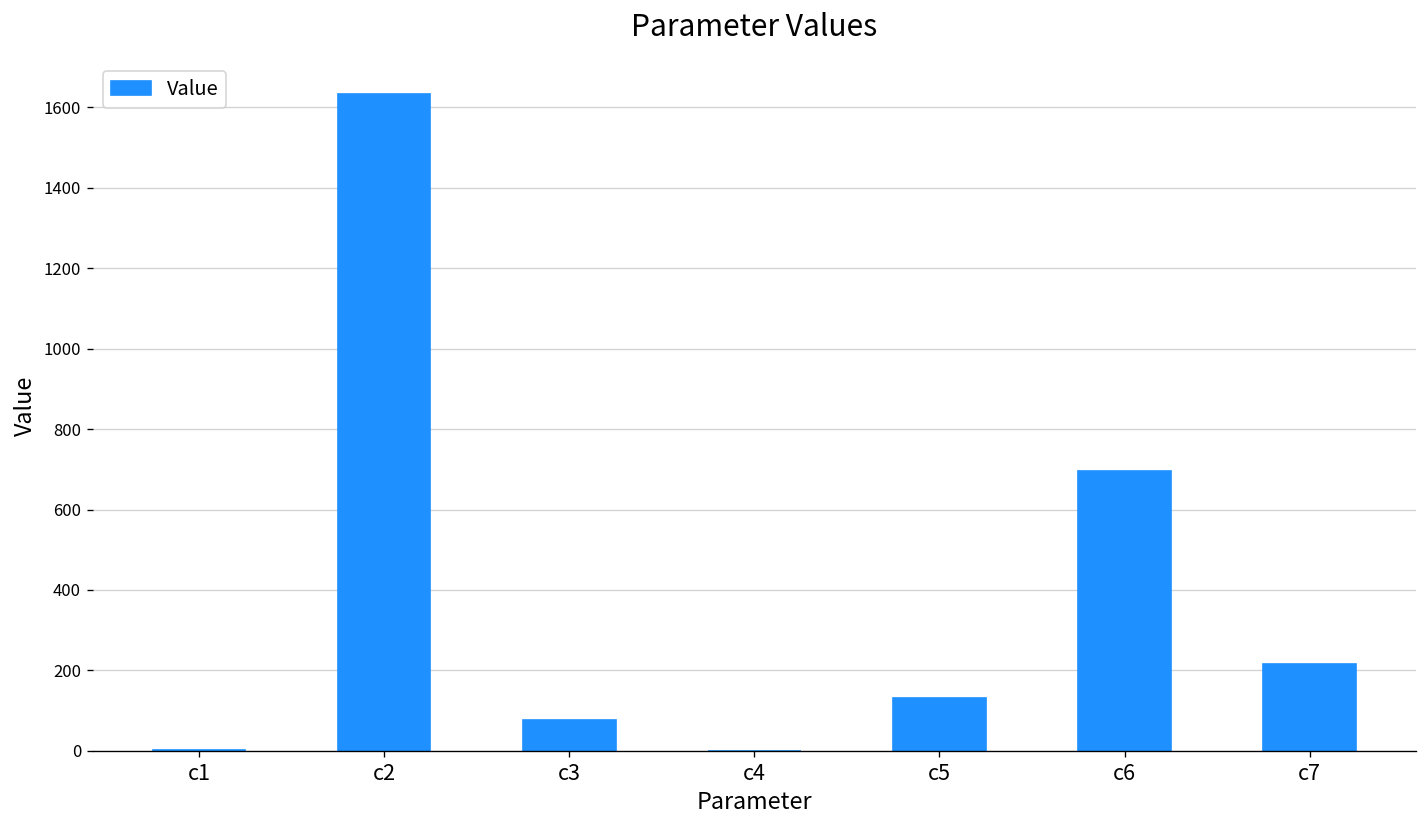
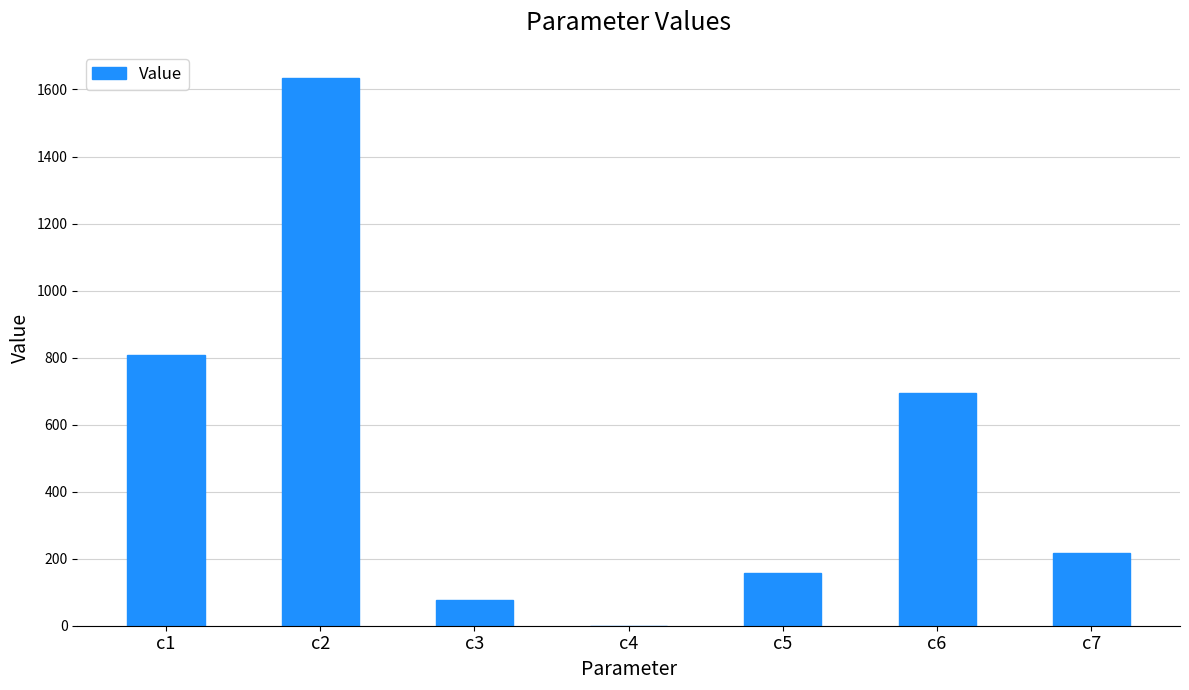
  {
-   "c1": 0,
+   "c1": 810,
    "c2": 1630,
    "c3": 80,
-   "c5": 130,
+   "c5": 160,
    "c6": 700,
    "c7": 220
  }
